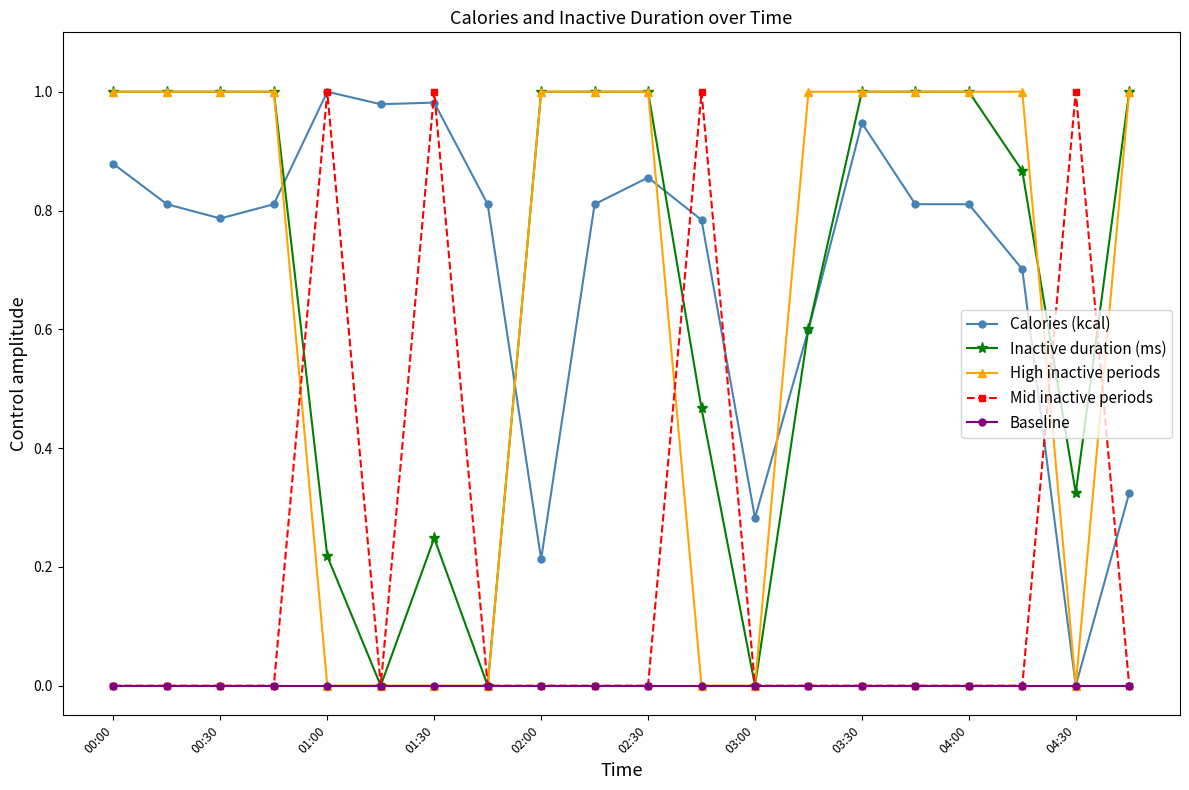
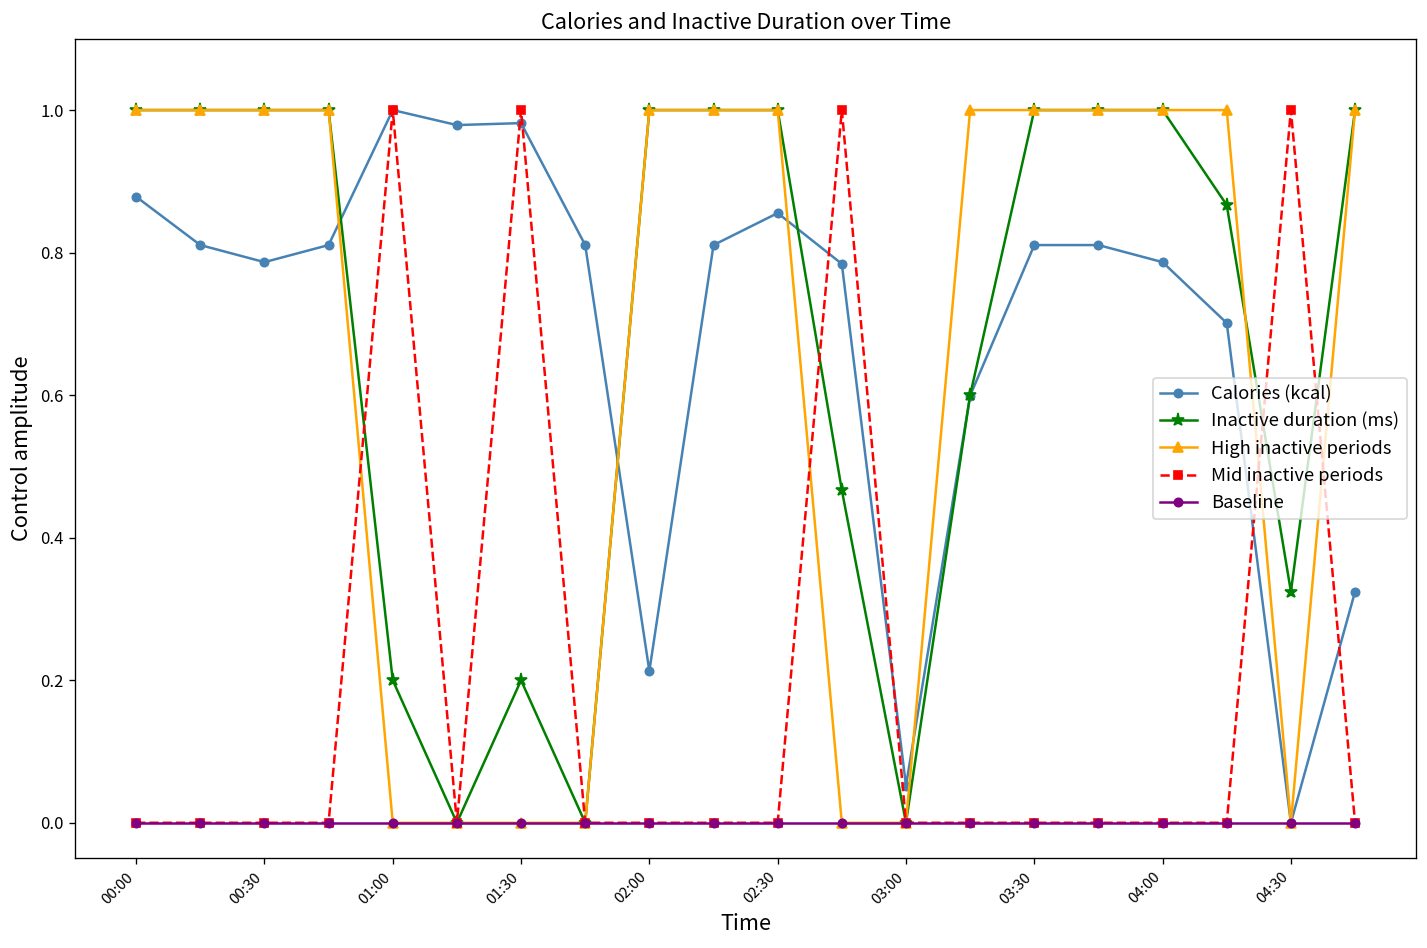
  {
    "Calories (kcal)": {
      "00:00": 0.88,
      "00:30": 0.79,
      "01:30": 0.98,
      "02:00": 0.21,
      "02:30": 0.86,
-     "03:00": 0.28,
-     "03:30": 0.95,
-     "04:00": 0.81
+     "03:00": 0.05,
+     "03:30": 0.81,
+     "04:00": 0.79
    },
    "Inactive duration (ms)": {
-     "01:00": 0.22,
-     "01:30": 0.25,
+     "01:00": 0.20,
+     "01:30": 0.20,
      "04:30": 0.32
    },
    "Mid inactive periods": {
      "01:30": 1.00,
      "04:30": 1.00
    }
  }
